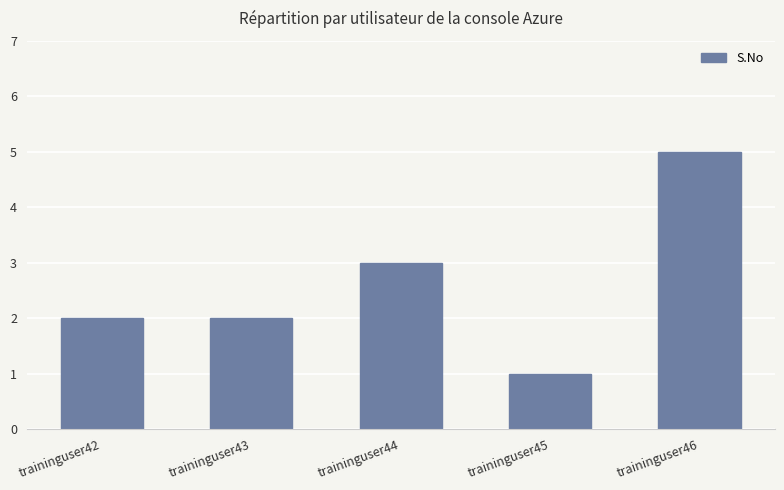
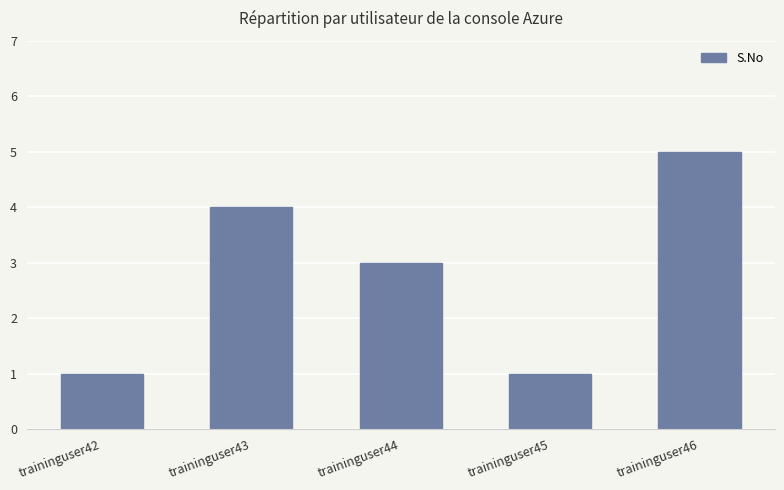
  {
-   "traininguser42": 2,
-   "traininguser43": 2,
+   "traininguser42": 1,
+   "traininguser43": 4,
    "traininguser44": 3,
    "traininguser45": 1,
    "traininguser46": 5
  }
